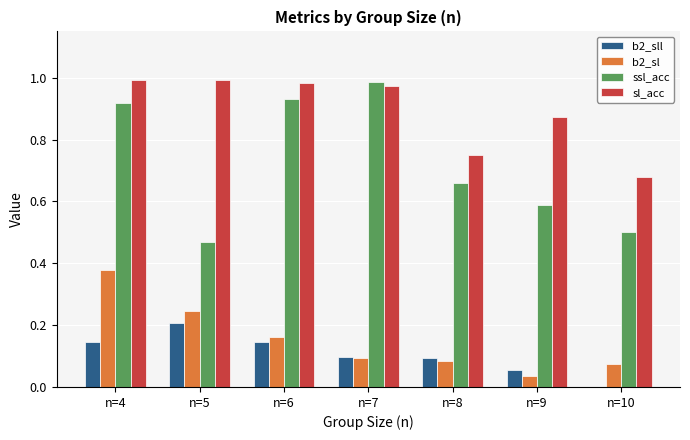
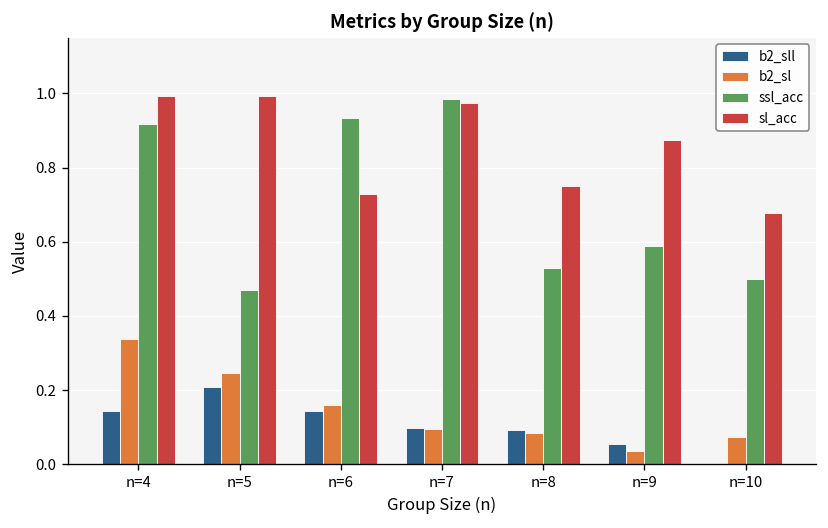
  {
    "b2_sll": {
      "n=4": 0.14,
      "n=5": 0.21,
      "n=6": 0.14,
      "n=7": 0.10,
      "n=8": 0.09,
      "n=9": 0.05,
      "n=10": 0.00
    },
    "b2_sl": {
-     "n=4": 0.38,
+     "n=4": 0.34,
      "n=5": 0.25,
      "n=6": 0.16,
      "n=7": 0.10,
      "n=8": 0.08,
      "n=9": 0.04,
      "n=10": 0.07
    },
    "ssl_acc": {
      "n=4": 0.92,
      "n=5": 0.47,
      "n=6": 0.93,
      "n=7": 0.99,
-     "n=8": 0.66,
+     "n=8": 0.53,
      "n=9": 0.59,
      "n=10": 0.50
    },
    "sl_acc": {
      "n=4": 0.99,
      "n=5": 0.99,
-     "n=6": 0.98,
+     "n=6": 0.73,
      "n=7": 0.98,
      "n=8": 0.75,
      "n=9": 0.87,
      "n=10": 0.68
    }
  }
